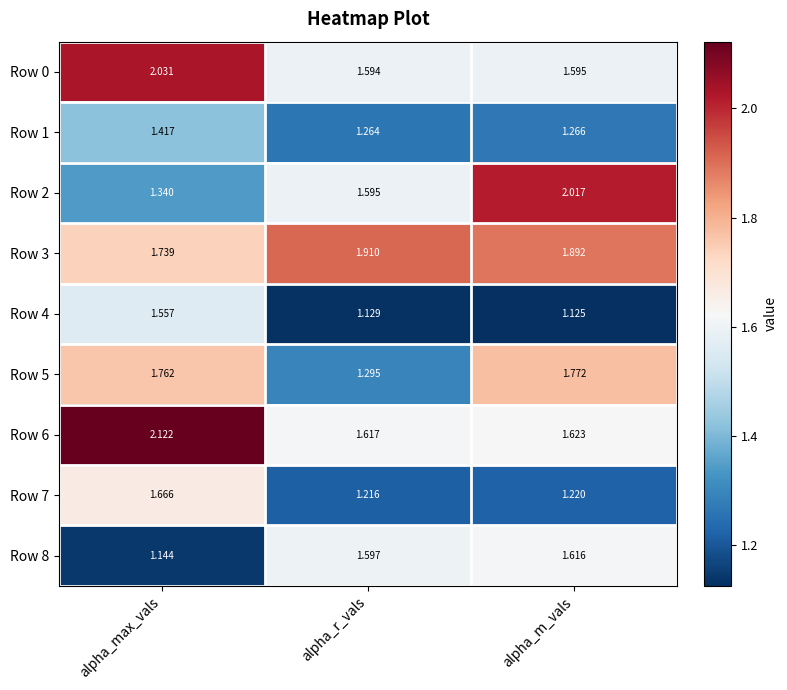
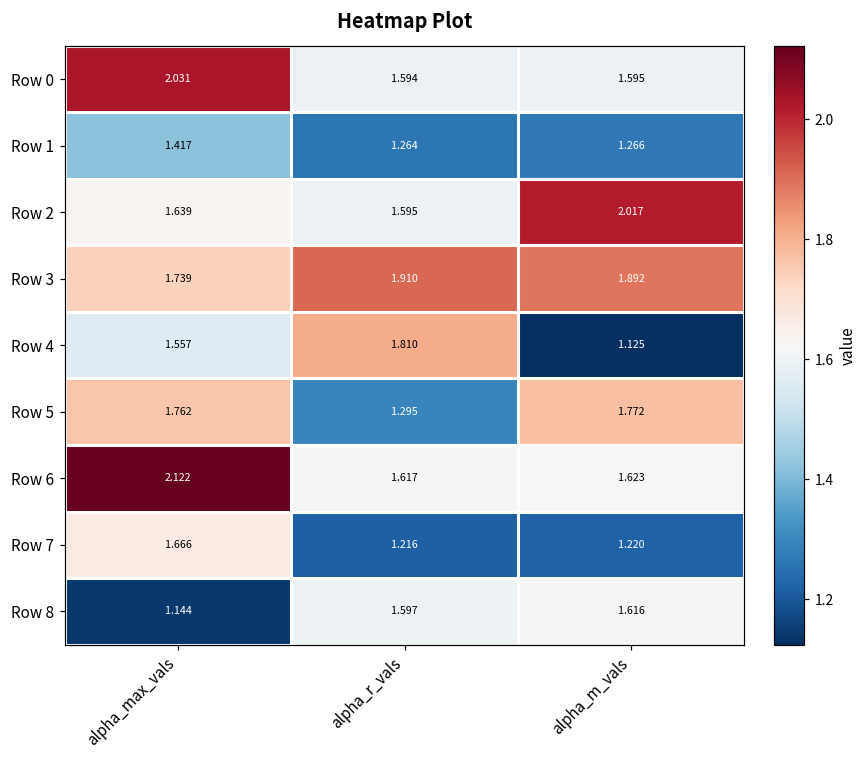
  {
    "Row 0": {
      "alpha_max_vals": 2.031,
      "alpha_r_vals": 1.594,
      "alpha_m_vals": 1.595
    },
    "Row 1": {
      "alpha_max_vals": 1.417,
      "alpha_r_vals": 1.264,
      "alpha_m_vals": 1.266
    },
    "Row 2": {
-     "alpha_max_vals": 1.340,
+     "alpha_max_vals": 1.639,
      "alpha_r_vals": 1.595,
      "alpha_m_vals": 2.017
    },
    "Row 3": {
      "alpha_max_vals": 1.739,
      "alpha_r_vals": 1.910,
      "alpha_m_vals": 1.892
    },
    "Row 4": {
      "alpha_max_vals": 1.557,
-     "alpha_r_vals": 1.129,
+     "alpha_r_vals": 1.810,
      "alpha_m_vals": 1.125
    },
    "Row 5": {
      "alpha_max_vals": 1.762,
      "alpha_r_vals": 1.295,
      "alpha_m_vals": 1.772
    },
    "Row 6": {
      "alpha_max_vals": 2.122,
      "alpha_r_vals": 1.617,
      "alpha_m_vals": 1.623
    },
    "Row 7": {
      "alpha_max_vals": 1.666,
      "alpha_r_vals": 1.216,
      "alpha_m_vals": 1.220
    },
    "Row 8": {
      "alpha_max_vals": 1.144,
      "alpha_r_vals": 1.597,
      "alpha_m_vals": 1.616
    }
  }
